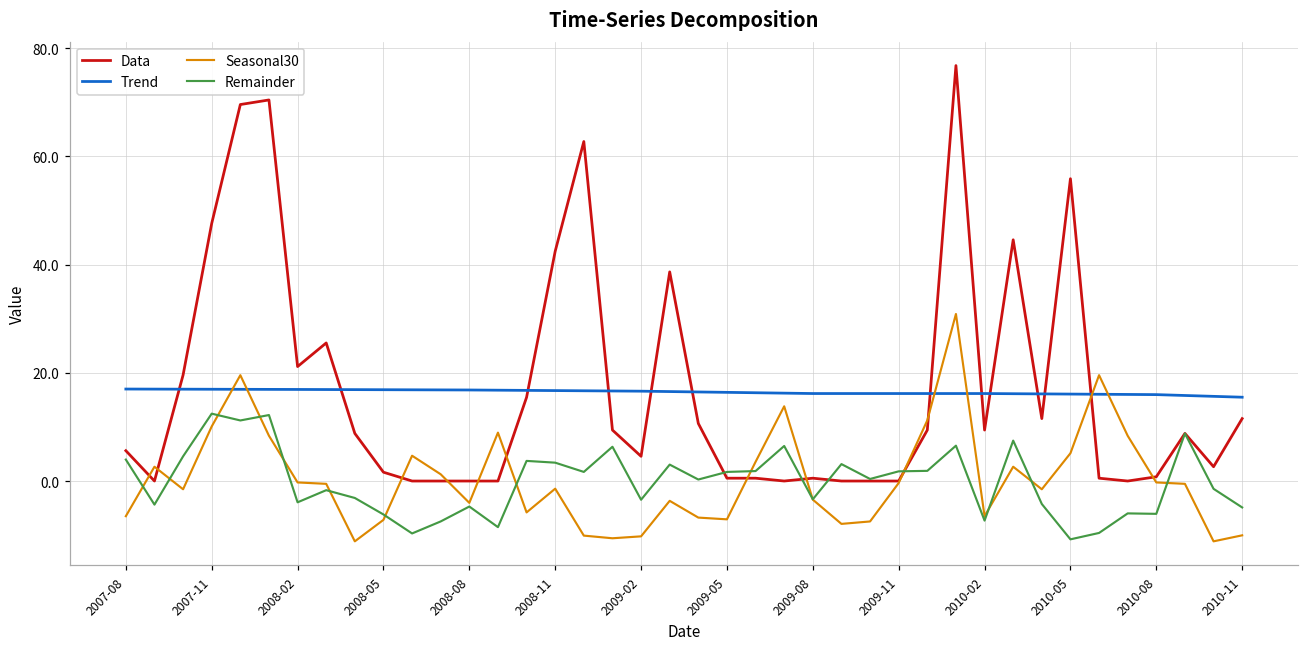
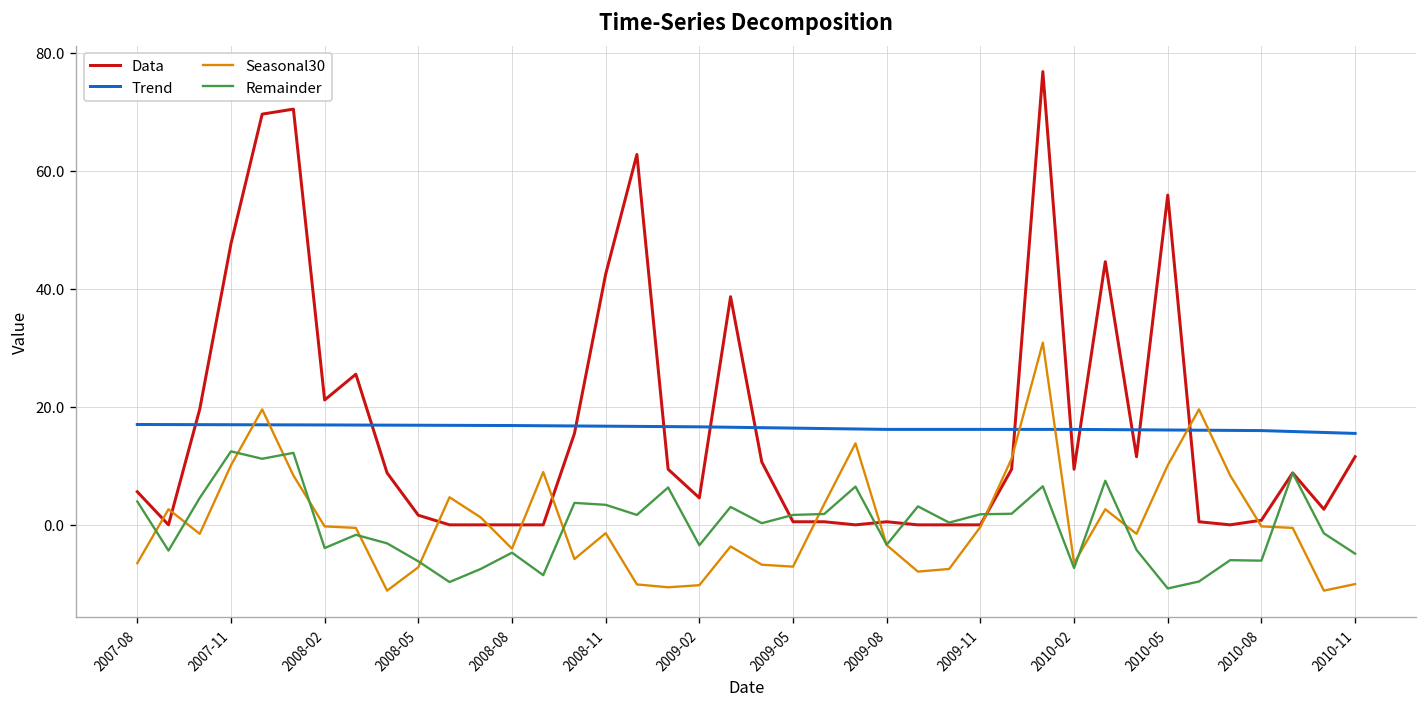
  {
    "Data": {
      "2007-08": 6,
      "2007-11": 48,
      "2008-02": 21,
      "2008-05": 2,
      "2008-08": 0,
      "2008-11": 42,
      "2009-02": 5,
      "2009-05": 1,
      "2009-08": 1,
      "2010-02": 9,
      "2010-05": 56,
      "2010-08": 1,
      "2010-11": 12
    },
    "Trend": {
      "2007-08": 17,
      "2007-11": 17,
      "2008-02": 17,
      "2008-05": 17,
      "2008-08": 17,
      "2008-11": 17,
      "2009-02": 17,
      "2009-05": 16,
      "2009-08": 16,
      "2009-11": 16,
      "2010-02": 16,
      "2010-05": 16,
      "2010-08": 16,
      "2010-11": 15
    },
    "Seasonal30": {
      "2007-08": -6,
      "2007-11": 10,
      "2008-02": 0,
      "2008-05": -7,
      "2008-08": -4,
      "2008-11": -1,
      "2009-02": -10,
      "2009-05": -7,
      "2010-02": -6,
-     "2010-05": 5,
+     "2010-05": 10,
      "2010-08": 0,
      "2010-11": -10
    },
    "Remainder": {
      "2007-08": 4,
      "2007-11": 12,
      "2008-02": -4,
      "2008-05": -6,
      "2008-08": -5,
      "2008-11": 3,
      "2009-02": -3,
      "2009-05": 2,
      "2009-11": 2,
      "2010-02": -7,
      "2010-05": -11,
      "2010-08": -6,
      "2010-11": -5
    }
  }
